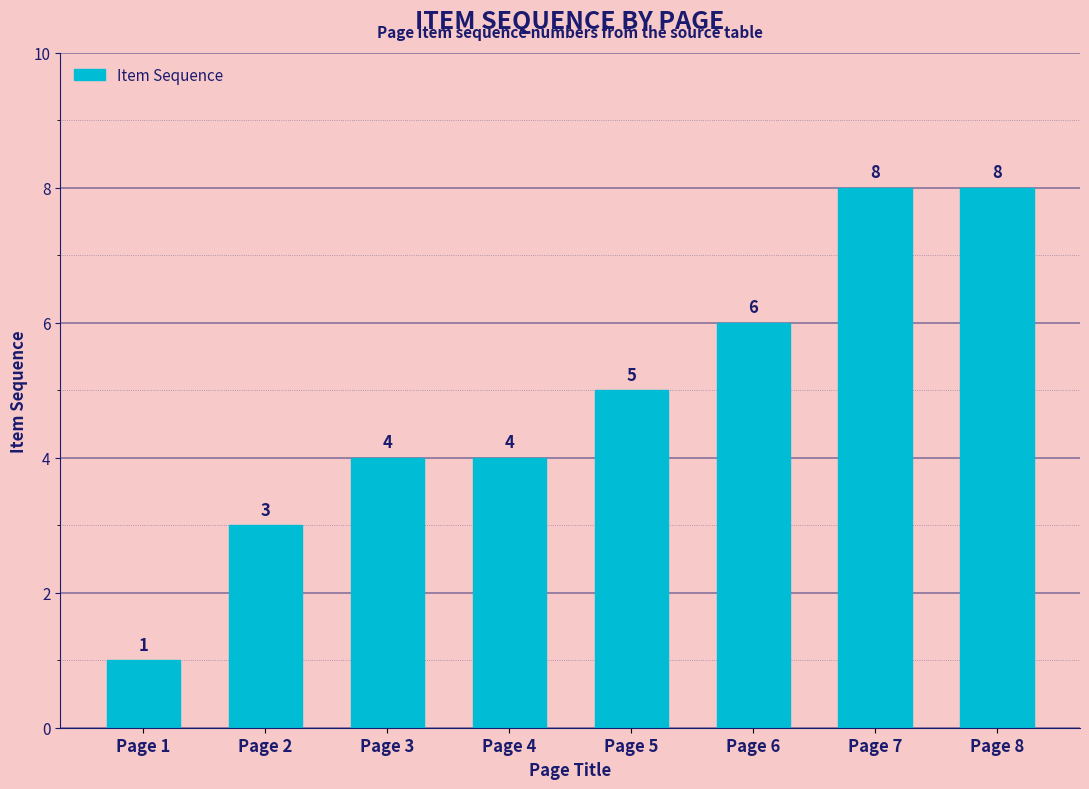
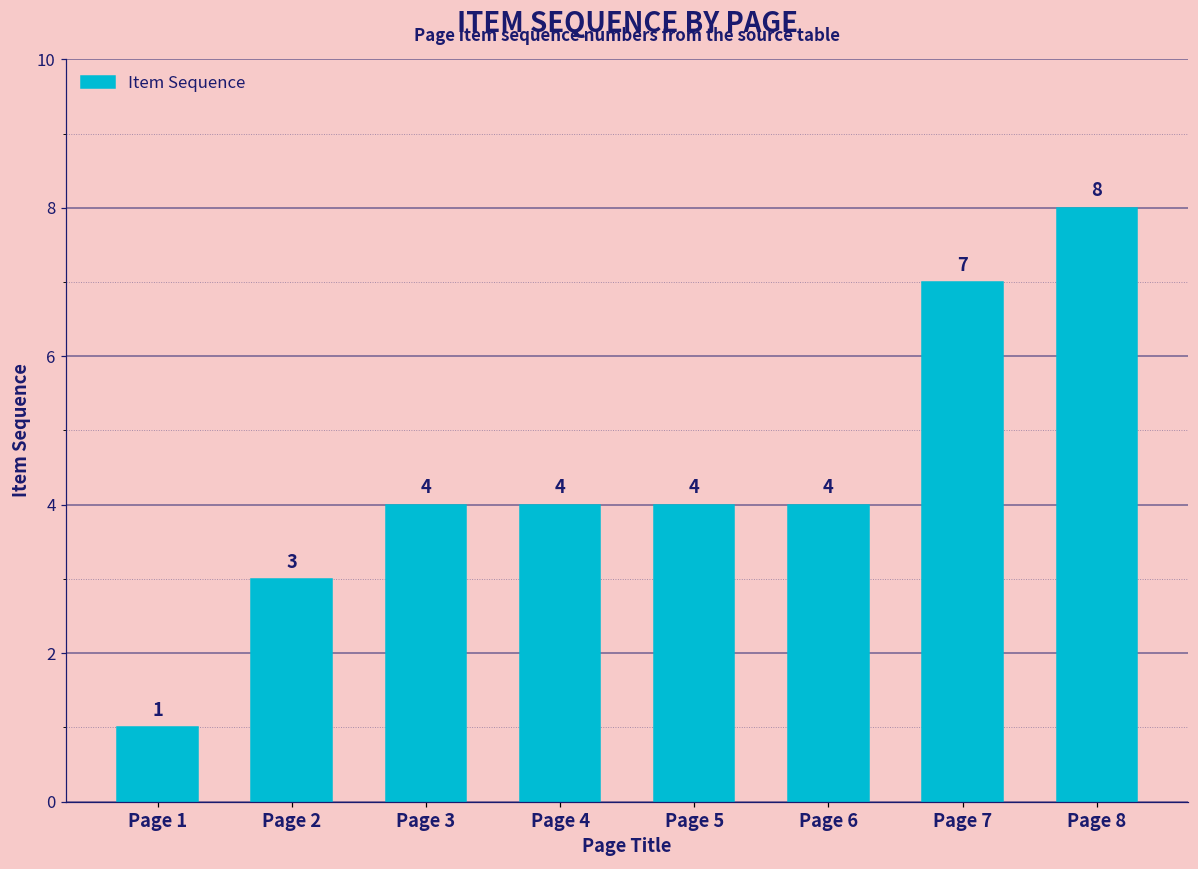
  {
    "Page 1": 1,
    "Page 2": 3,
    "Page 3": 4,
    "Page 4": 4,
-   "Page 5": 5,
-   "Page 6": 6,
-   "Page 7": 8,
+   "Page 5": 4,
+   "Page 6": 4,
+   "Page 7": 7,
    "Page 8": 8
  }
